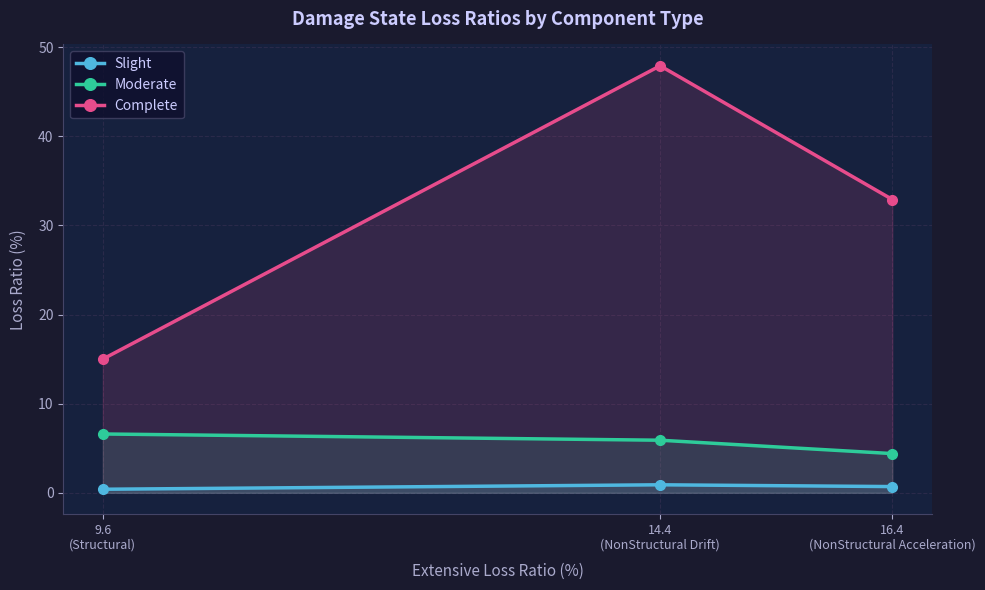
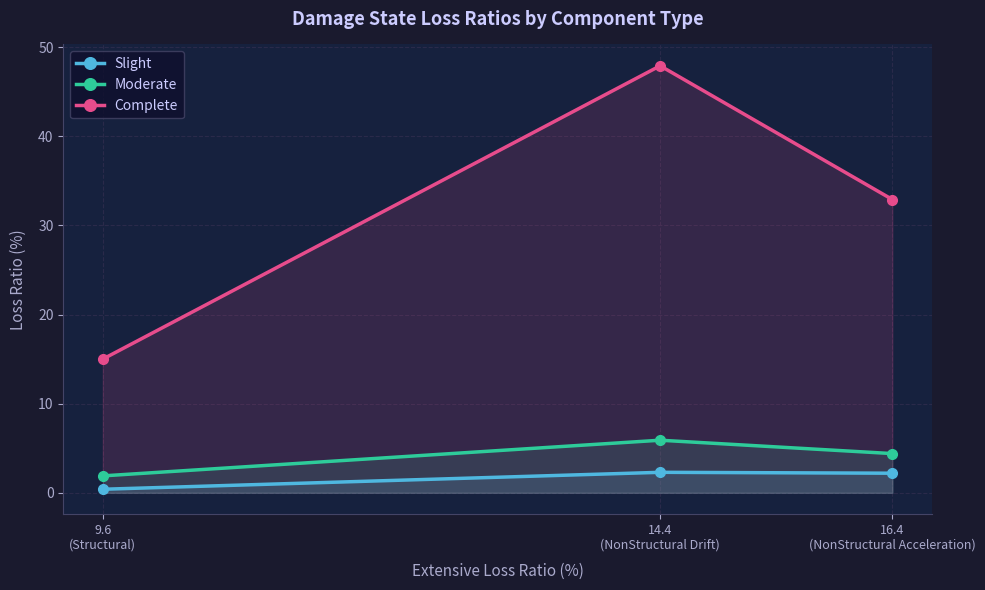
  {
    "Slight": {
      "9.6 (Structural)": 0,
-     "14.4 (NonStructural Drift)": 1,
-     "16.4 (NonStructural Acceleration)": 1
+     "14.4 (NonStructural Drift)": 2,
+     "16.4 (NonStructural Acceleration)": 2
    },
    "Moderate": {
-     "9.6 (Structural)": 7,
+     "9.6 (Structural)": 2,
      "14.4 (NonStructural Drift)": 6,
      "16.4 (NonStructural Acceleration)": 4
    },
    "Complete": {
      "9.6 (Structural)": 15,
      "14.4 (NonStructural Drift)": 48,
      "16.4 (NonStructural Acceleration)": 33
    }
  }
